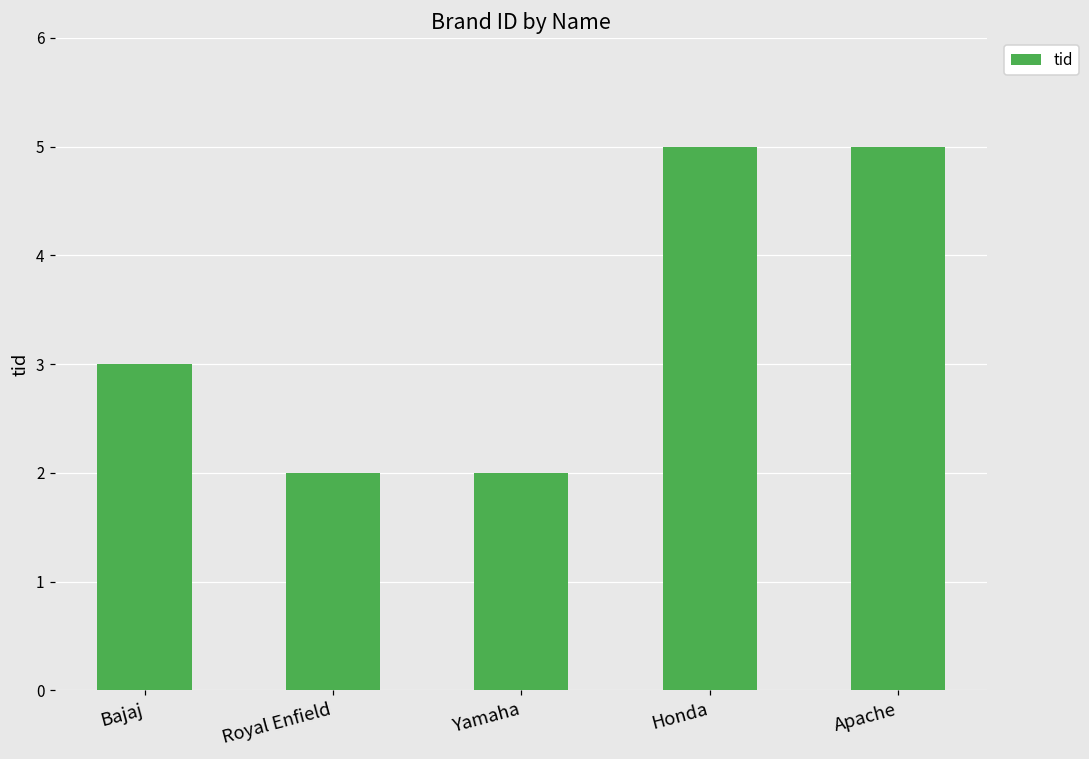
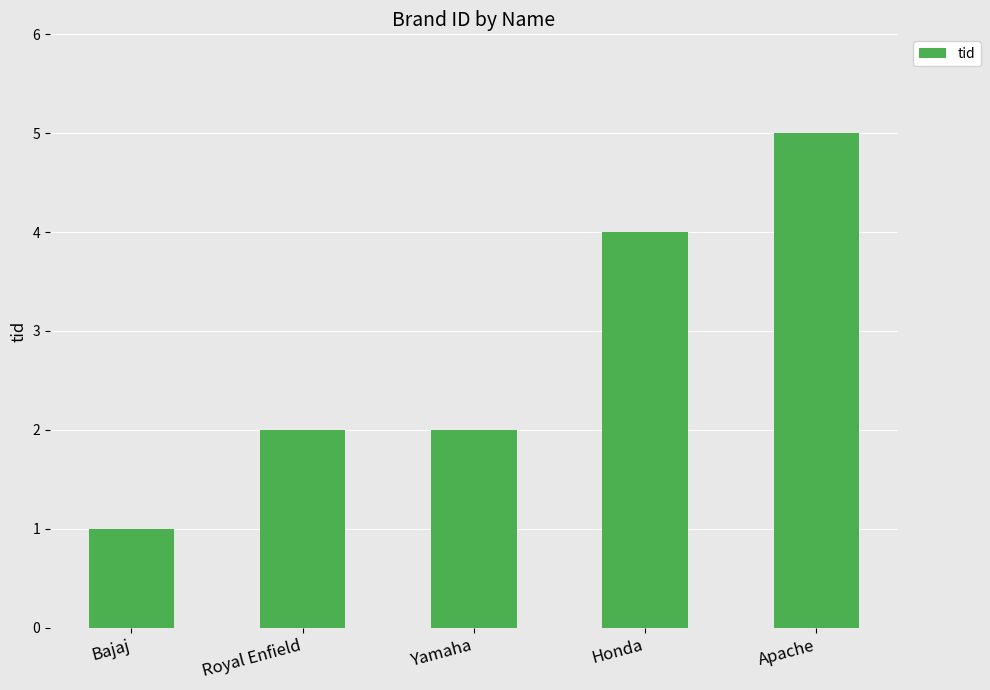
  {
-   "Bajaj": 3,
+   "Bajaj": 1,
    "Royal Enfield": 2,
    "Yamaha": 2,
-   "Honda": 5,
+   "Honda": 4,
    "Apache": 5
  }
